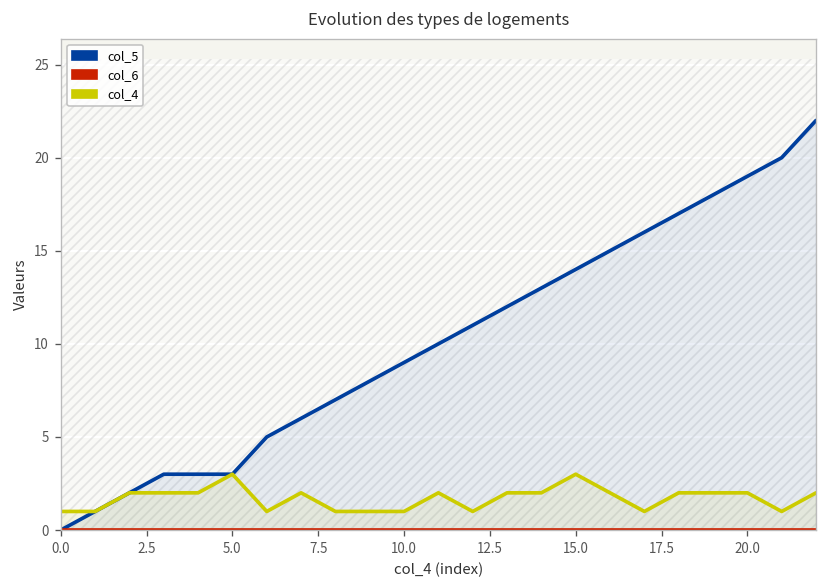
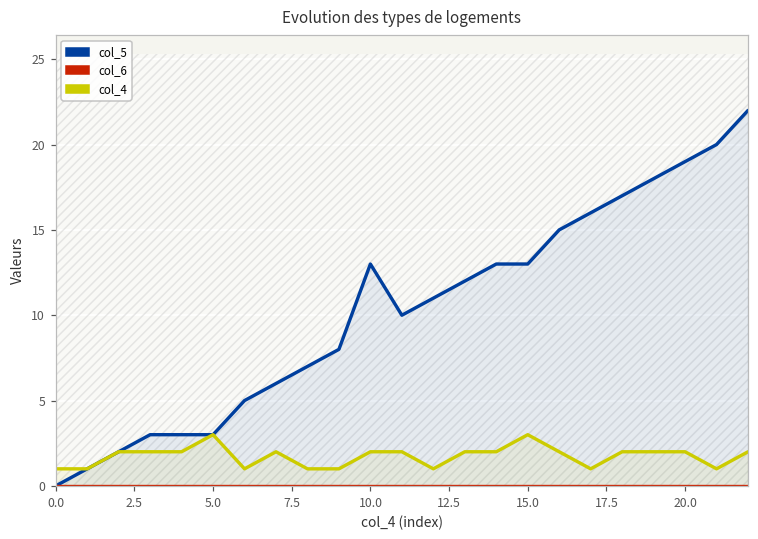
  {
    "col_5": {
-     "10.0": 9,
-     "15.0": 14,
+     "10.0": 13,
+     "15.0": 13,
      "20.0": 19
    },
    "col_4": {
      "0.0": 1,
-     "10.0": 1,
+     "10.0": 2,
      "15.0": 3,
      "20.0": 2
    },
    "col_6": {
      "5.0": 0,
      "10.0": 0,
      "15.0": 0,
      "20.0": 0
    }
  }
